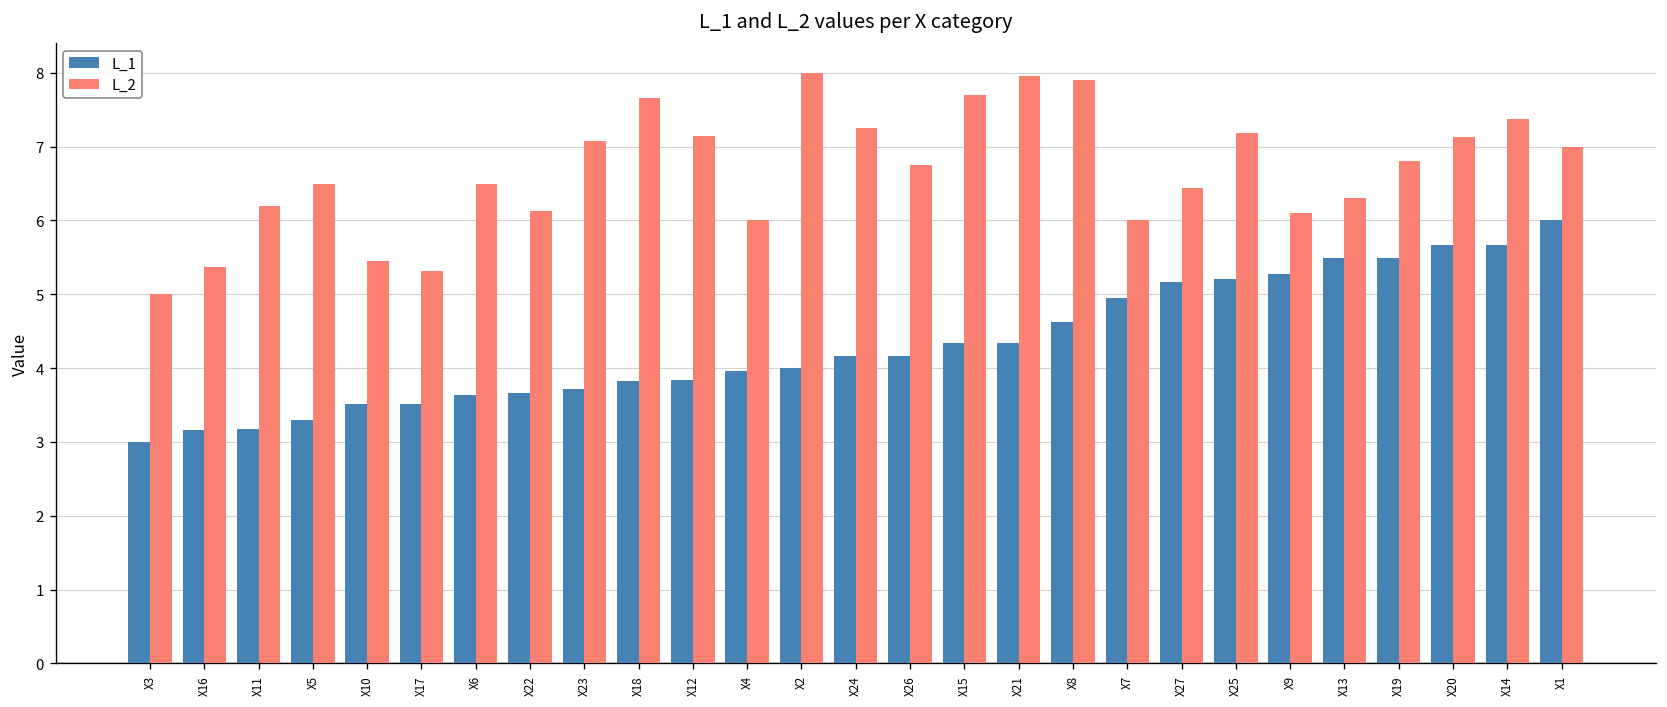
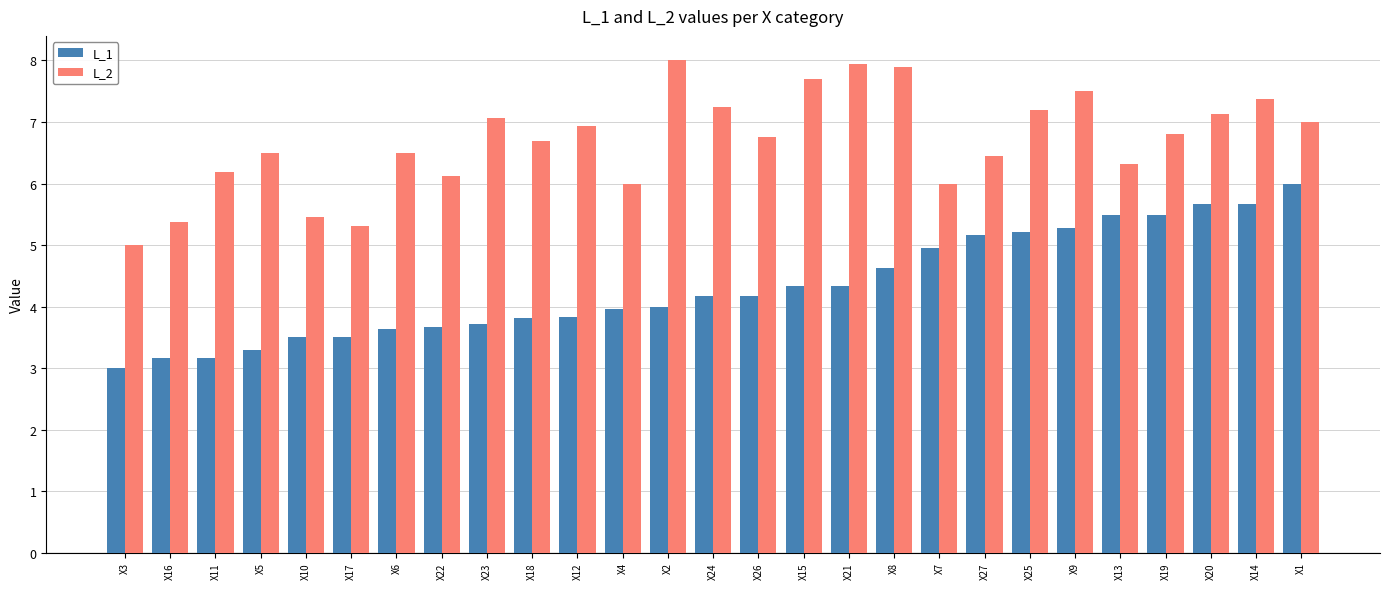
  {
    "L_1": {
      "X3": 3.0,
      "X16": 3.2,
      "X11": 3.2,
      "X5": 3.3,
      "X10": 3.5,
      "X17": 3.5,
      "X6": 3.6,
      "X22": 3.7,
      "X23": 3.7,
      "X18": 3.8,
      "X12": 3.8,
      "X4": 4.0,
      "X2": 4.0,
      "X24": 4.2,
      "X26": 4.2,
      "X15": 4.3,
      "X21": 4.3,
      "X8": 4.6,
      "X7": 5.0,
      "X27": 5.2,
      "X25": 5.2,
      "X9": 5.3,
      "X13": 5.5,
      "X19": 5.5,
      "X20": 5.7,
      "X14": 5.7,
      "X1": 6.0
    },
    "L_2": {
      "X3": 5.0,
      "X16": 5.4,
      "X11": 6.2,
      "X5": 6.5,
      "X10": 5.5,
      "X17": 5.3,
      "X6": 6.5,
      "X22": 6.1,
      "X23": 7.1,
-     "X18": 7.7,
-     "X12": 7.1,
+     "X18": 6.7,
+     "X12": 6.9,
      "X4": 6.0,
      "X2": 8.0,
      "X24": 7.3,
      "X26": 6.8,
      "X15": 7.7,
      "X21": 8.0,
      "X8": 7.9,
      "X7": 6.0,
      "X27": 6.4,
      "X25": 7.2,
-     "X9": 6.1,
+     "X9": 7.5,
      "X13": 6.3,
      "X19": 6.8,
      "X20": 7.1,
      "X14": 7.4,
      "X1": 7.0
    }
  }
